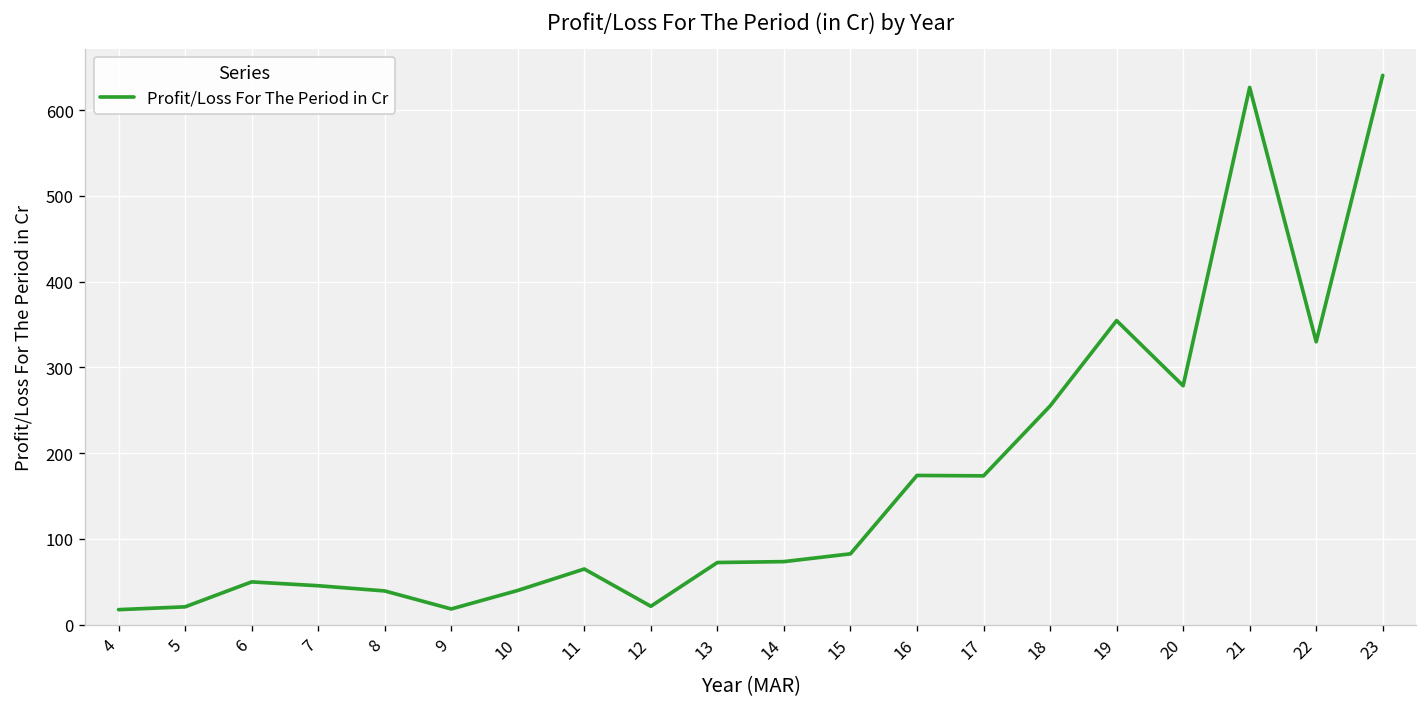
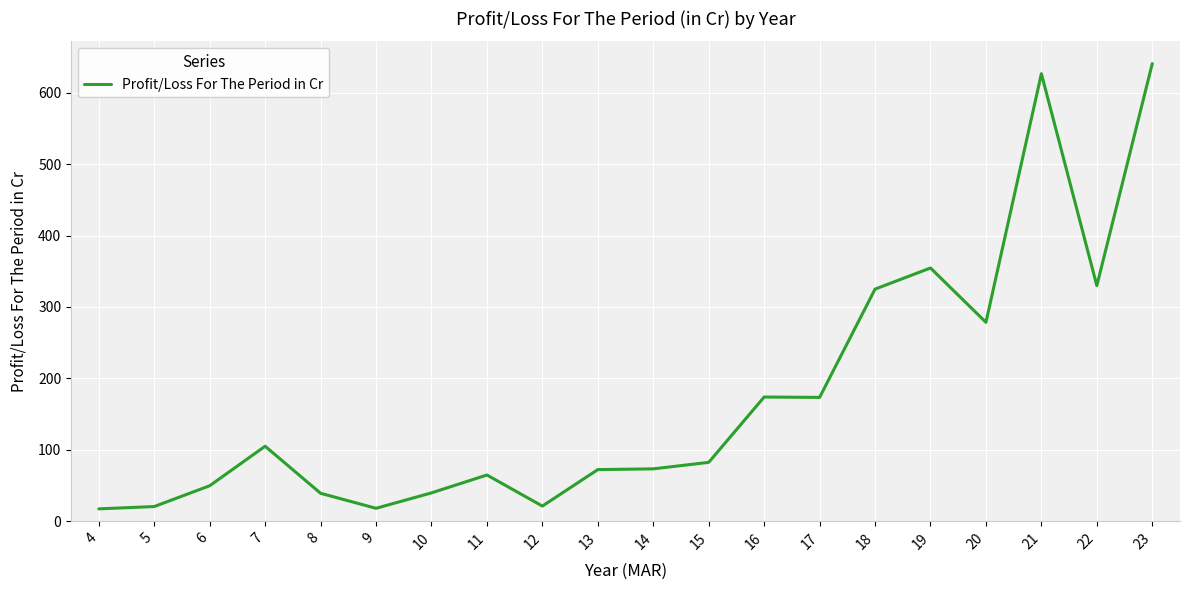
  {
    "4": 20,
    "5": 20,
    "6": 50,
-   "7": 50,
+   "7": 110,
    "8": 40,
    "9": 20,
    "10": 40,
    "11": 60,
    "12": 20,
    "13": 70,
    "14": 70,
    "15": 80,
    "16": 170,
    "17": 170,
-   "18": 250,
+   "18": 320,
    "19": 350,
    "20": 280,
    "21": 630,
    "22": 330,
    "23": 640
  }
